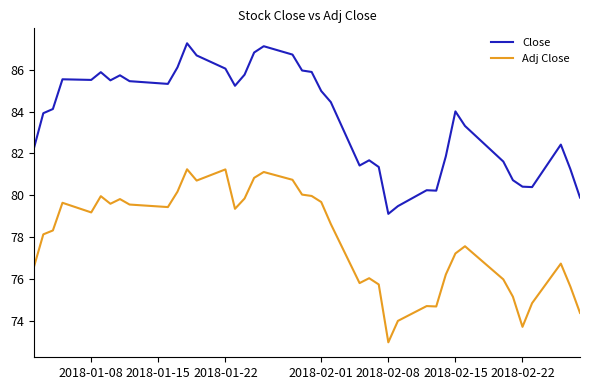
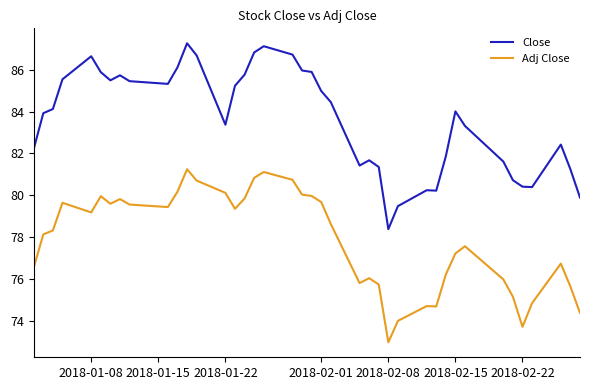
  {
    "Close": {
-     "2018-01-08": 85.5,
-     "2018-01-22": 86.1,
+     "2018-01-08": 86.6,
+     "2018-01-22": 83.4,
      "2018-02-01": 85.0,
-     "2018-02-08": 79.1,
+     "2018-02-08": 78.4,
      "2018-02-15": 84.0,
      "2018-02-22": 80.4
    },
    "Adj Close": {
      "2018-01-08": 79.2,
-     "2018-01-22": 81.2,
+     "2018-01-22": 80.1,
      "2018-02-01": 79.7,
      "2018-02-08": 73.0,
      "2018-02-15": 77.2,
      "2018-02-22": 73.7
    }
  }
